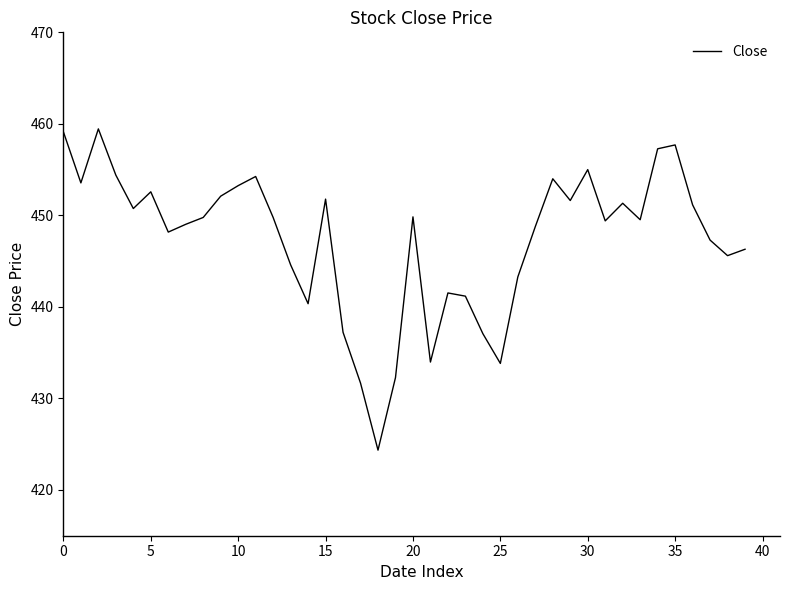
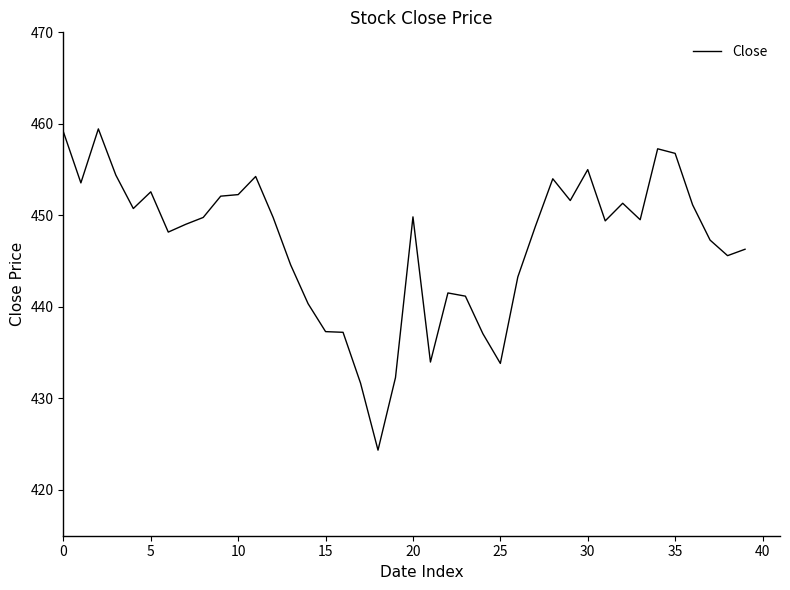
  {
    "0": 459,
    "5": 453,
-   "10": 453,
-   "15": 452,
+   "10": 452,
+   "15": 437,
    "20": 450,
    "25": 434,
    "30": 455,
-   "35": 458
+   "35": 457
  }
